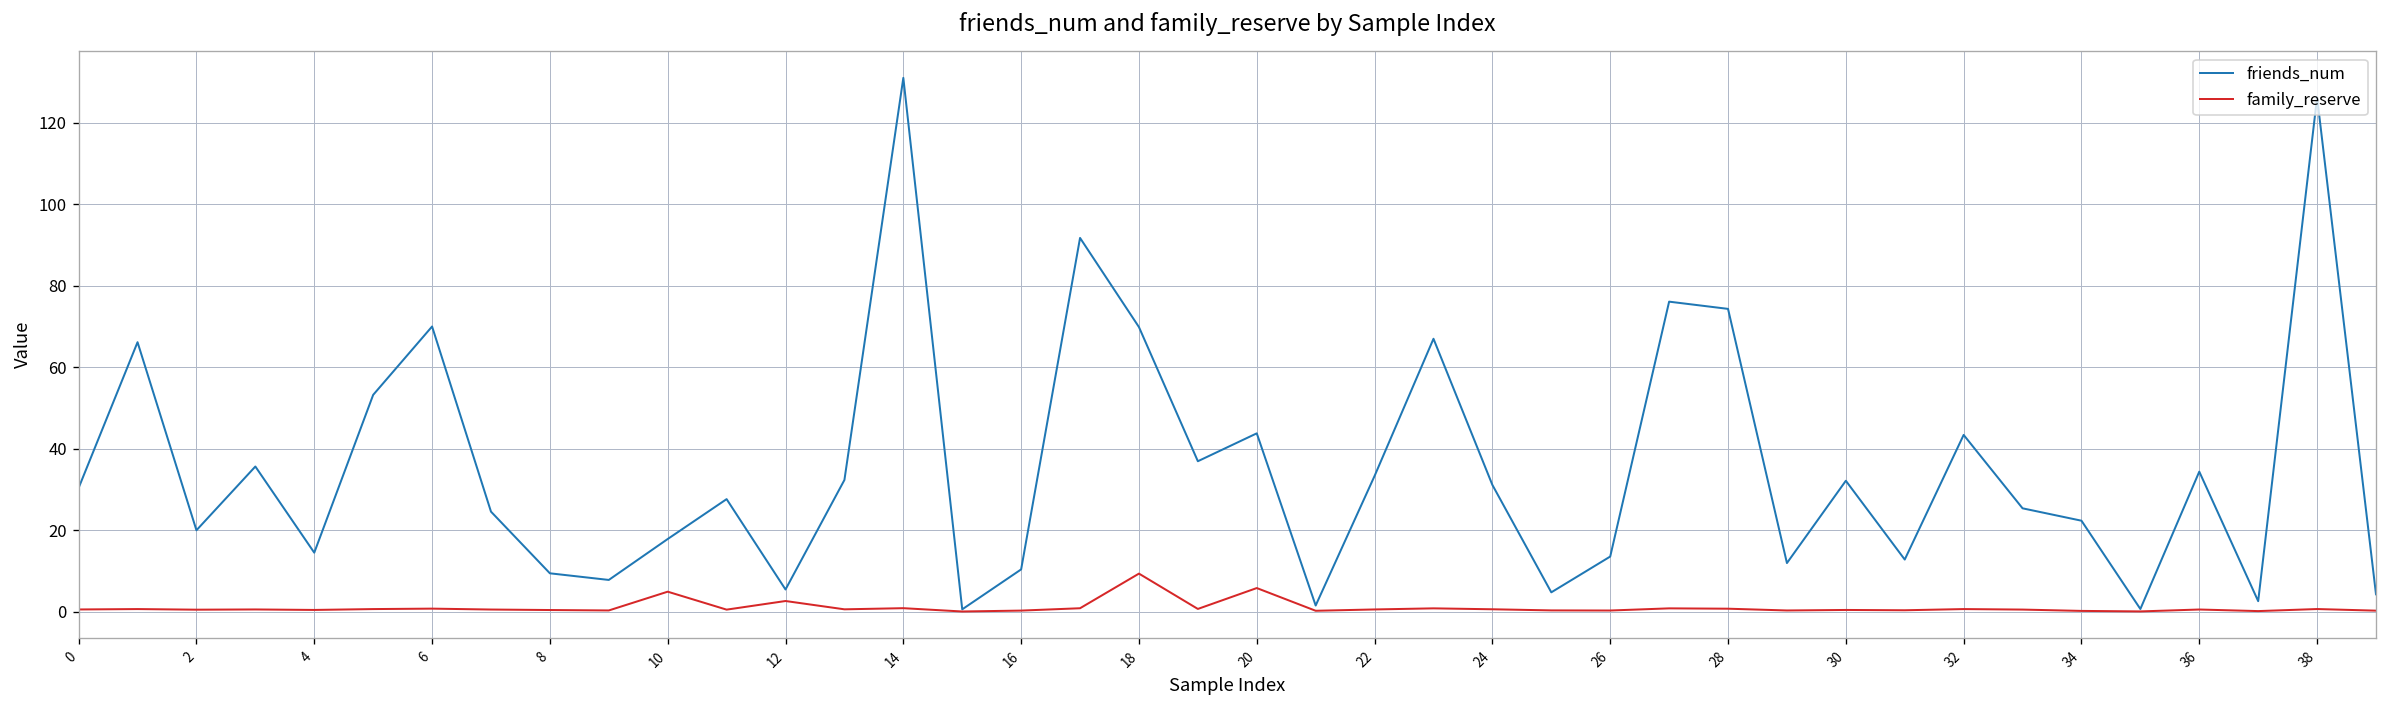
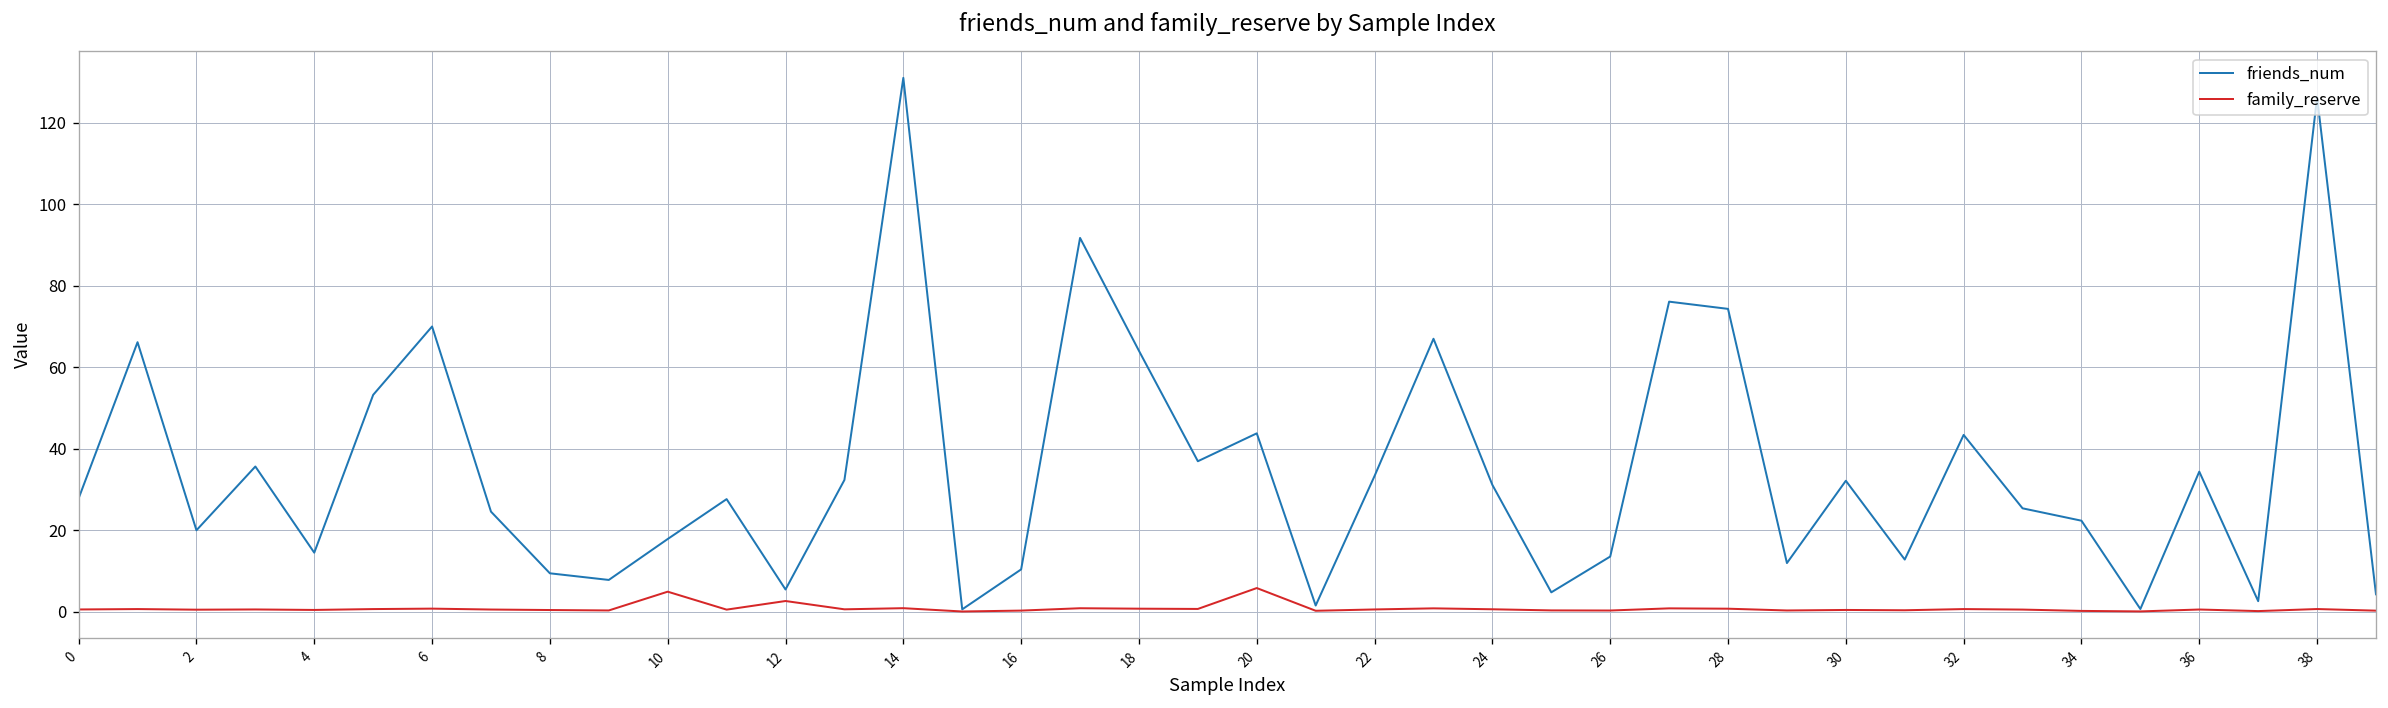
  {
    "friends_num": {
-     "0": 30,
+     "0": 28,
      "2": 20,
      "4": 14,
      "6": 70,
      "8": 9,
      "10": 18,
      "12": 5,
      "14": 131,
      "16": 10,
-     "18": 70,
+     "18": 64,
      "20": 44,
      "22": 33,
      "24": 31,
      "26": 13,
      "28": 74,
      "30": 32,
      "32": 43,
      "34": 22,
      "36": 34
    },
    "family_reserve": {
      "0": 1,
      "2": 0,
      "4": 0,
      "6": 1,
      "8": 0,
      "10": 5,
      "12": 3,
      "14": 1,
      "16": 0,
-     "18": 9,
+     "18": 1,
      "20": 6,
      "22": 1,
      "24": 1,
      "26": 0,
      "28": 1,
      "30": 0,
      "32": 1,
      "34": 0,
      "36": 0,
      "38": 1
    }
  }
